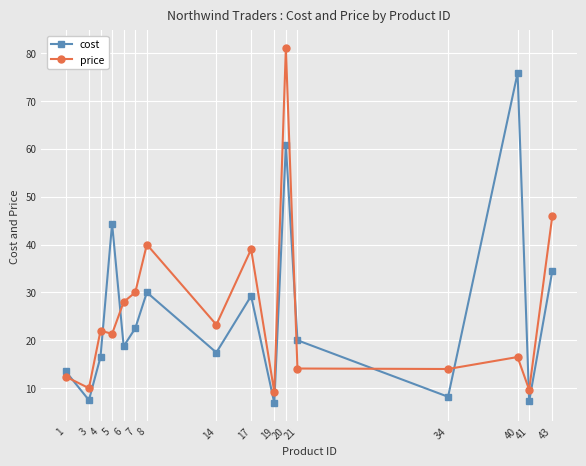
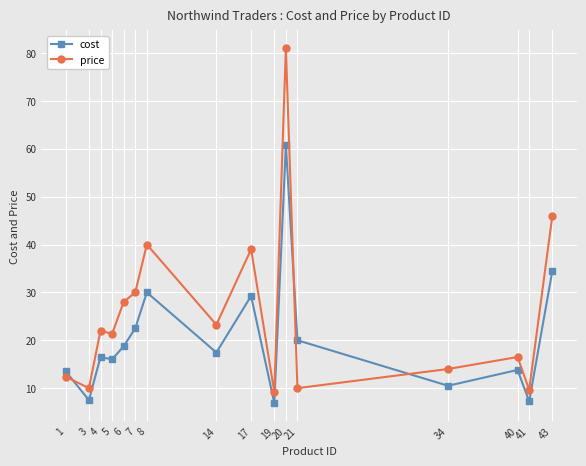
  {
    "cost": {
      "1": 14,
      "3": 8,
      "4": 17,
-     "5": 44,
+     "5": 16,
      "6": 19,
      "7": 23,
      "8": 30,
      "14": 17,
      "17": 29,
      "19": 7,
      "20": 61,
      "21": 20,
-     "34": 8,
-     "40": 76,
+     "34": 11,
+     "40": 14,
      "41": 7,
      "43": 35
    },
    "price": {
      "1": 12,
      "3": 10,
      "4": 22,
      "5": 21,
      "6": 28,
      "7": 30,
      "8": 40,
      "14": 23,
      "17": 39,
      "19": 9,
      "20": 81,
-     "21": 14,
+     "21": 10,
      "34": 14,
      "40": 17,
      "41": 10,
      "43": 46
    }
  }
